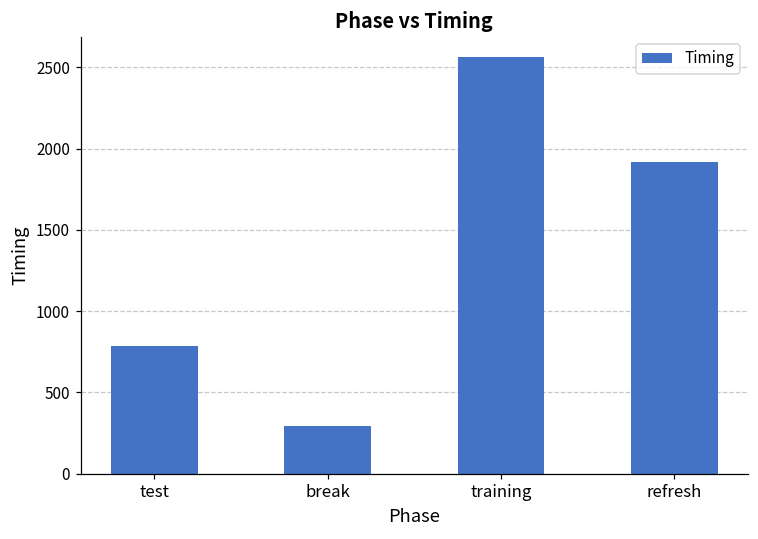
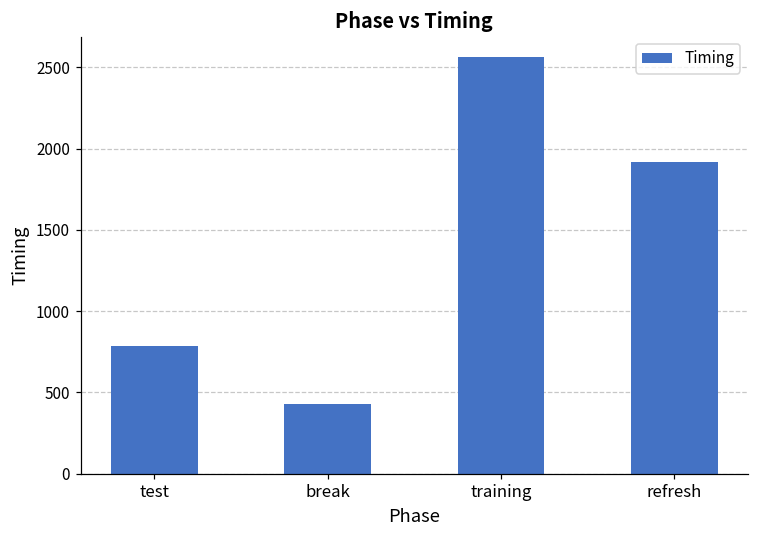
  {
    "test": 780,
-   "break": 290,
+   "break": 430,
    "training": 2560,
    "refresh": 1920
  }
